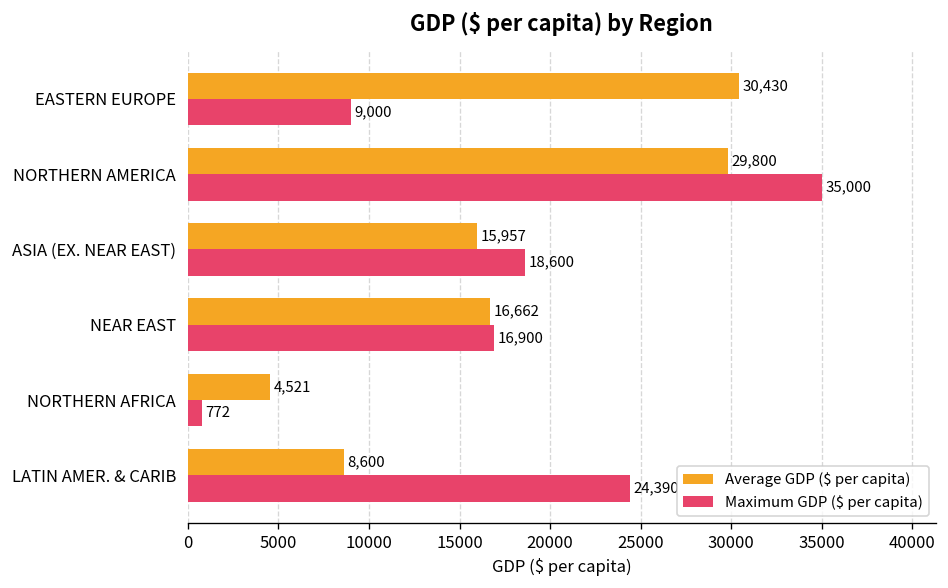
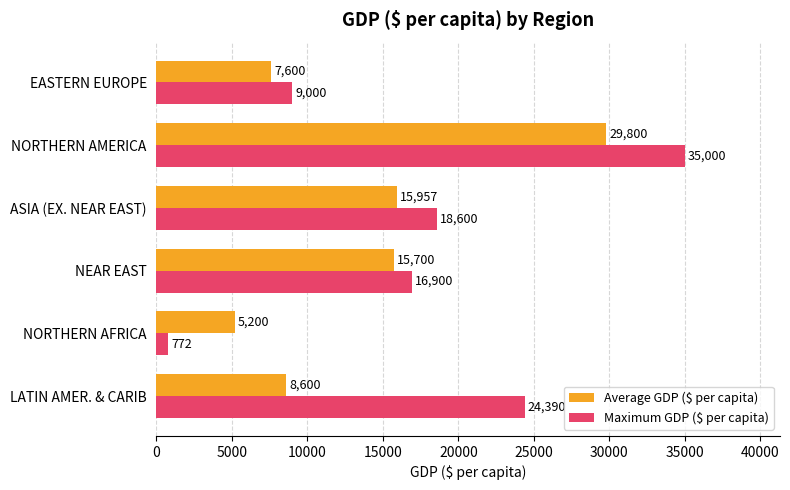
  {
    "Average GDP ($ per capita)": {
-     "EASTERN EUROPE": "30,430",
+     "EASTERN EUROPE": "7,600",
      "NORTHERN AMERICA": "29,800",
      "ASIA (EX. NEAR EAST)": "15,957",
-     "NEAR EAST": "16,662",
-     "NORTHERN AFRICA": "4,521",
+     "NEAR EAST": "15,700",
+     "NORTHERN AFRICA": "5,200",
      "LATIN AMER. & CARIB": "8,600"
    },
    "Maximum GDP ($ per capita)": {
      "EASTERN EUROPE": "9,000",
      "NORTHERN AMERICA": "35,000",
      "ASIA (EX. NEAR EAST)": "18,600",
      "NEAR EAST": "16,900",
      "NORTHERN AFRICA": "772"
    }
  }
